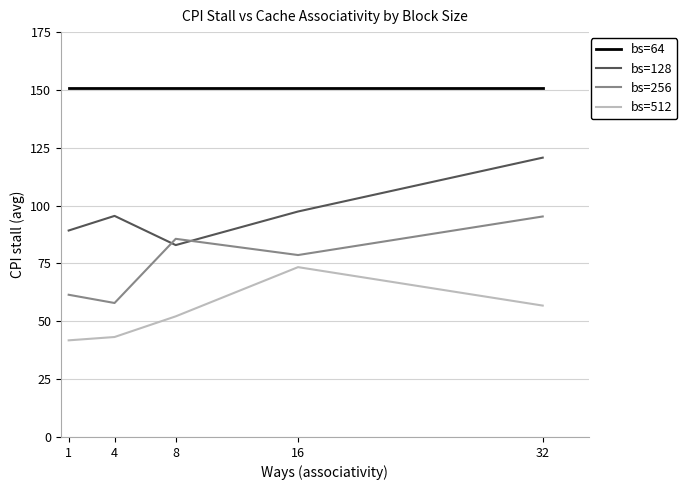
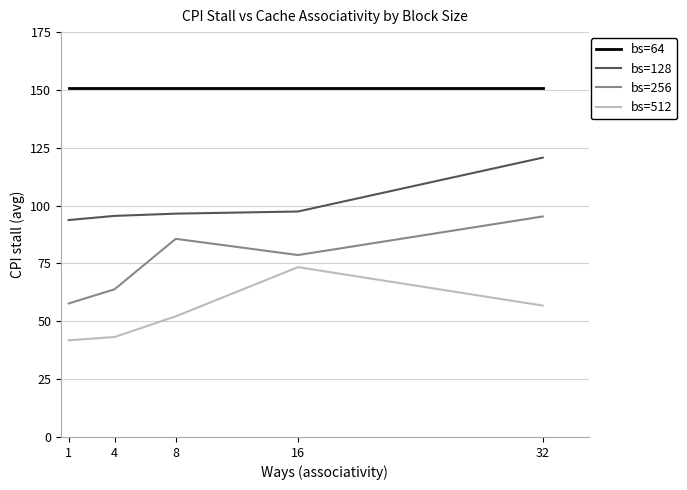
  {
    "bs=64": {
      "1": 151,
      "4": 151,
      "8": 151,
      "16": 151,
      "32": 151
    },
    "bs=128": {
-     "1": 89,
+     "1": 94,
      "4": 96,
-     "8": 83,
+     "8": 97,
      "16": 97,
      "32": 121
    },
    "bs=256": {
-     "1": 61,
-     "4": 58,
+     "1": 58,
+     "4": 64,
      "8": 86,
      "16": 79,
      "32": 95
    },
    "bs=512": {
      "1": 42,
      "4": 43,
      "8": 52,
      "16": 73,
      "32": 57
    }
  }
